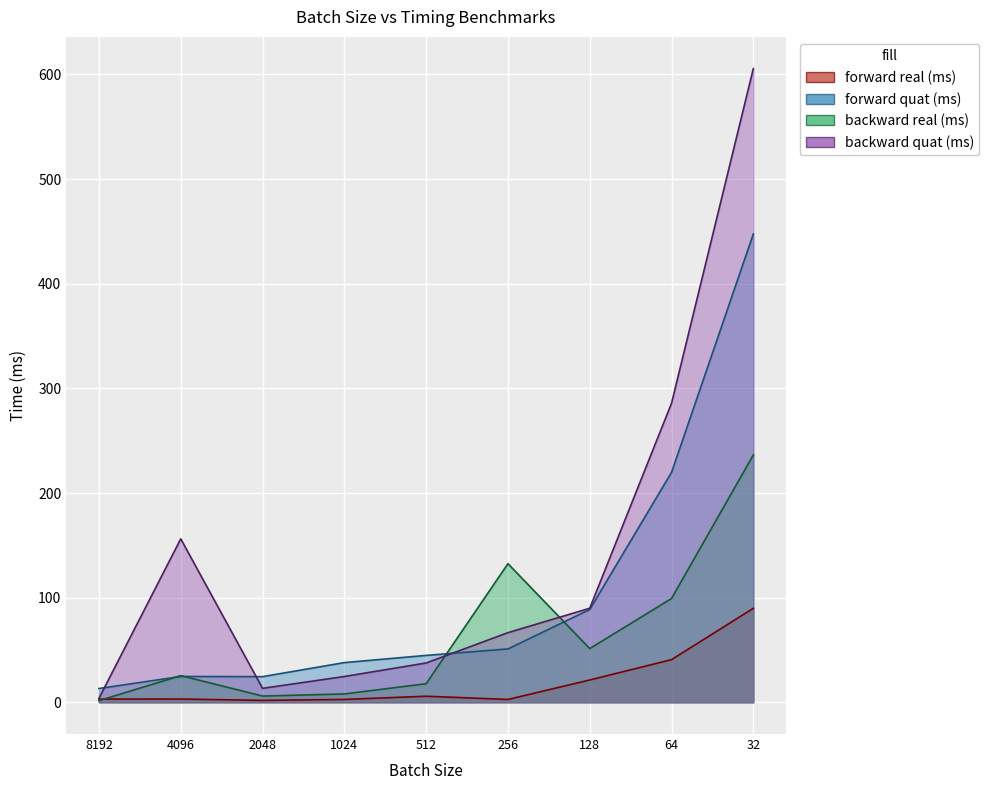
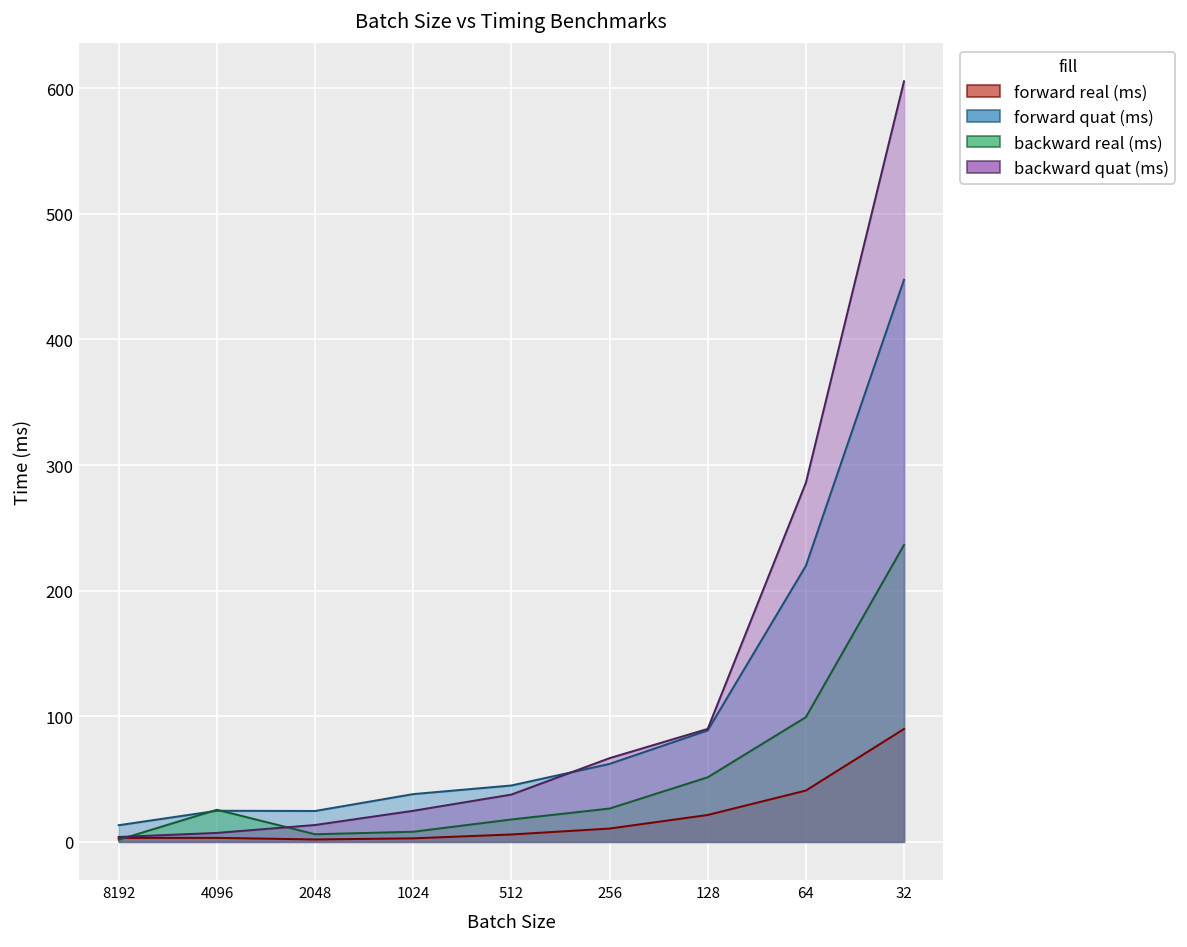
  {
    "forward real (ms)": {
      "4096": 3,
      "2048": 2,
      "1024": 3,
      "512": 6,
-     "256": 3,
+     "256": 11,
      "128": 21,
      "64": 41,
      "32": 90
    },
    "forward quat (ms)": {
      "8192": 13,
      "2048": 25,
      "1024": 38,
      "512": 45,
-     "256": 51,
+     "256": 62,
      "64": 220,
      "32": 448
    },
    "backward real (ms)": {
      "2048": 6,
      "1024": 8,
      "512": 18,
-     "256": 132,
+     "256": 26,
      "128": 51,
      "64": 99,
      "32": 236
    },
    "backward quat (ms)": {
-     "4096": 156,
+     "4096": 7,
      "2048": 13,
      "1024": 25,
      "512": 38,
      "256": 67,
      "64": 286,
      "32": 606
    }
  }
